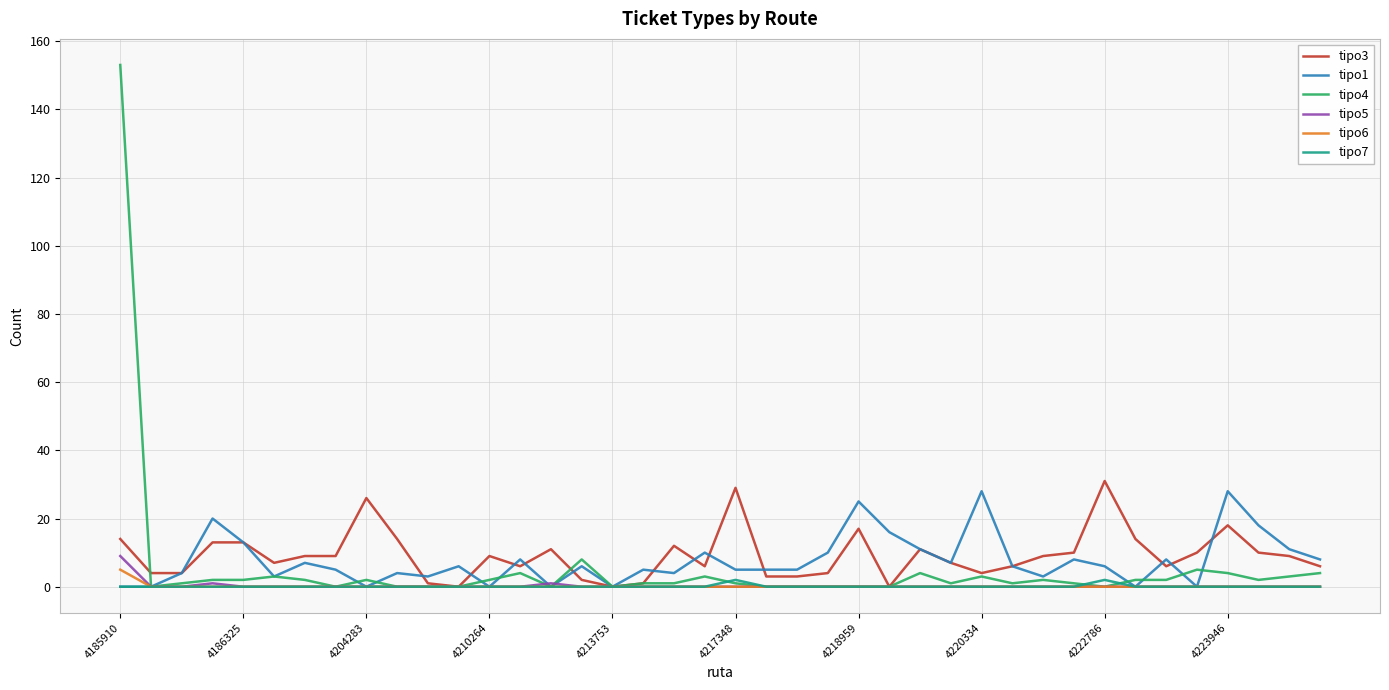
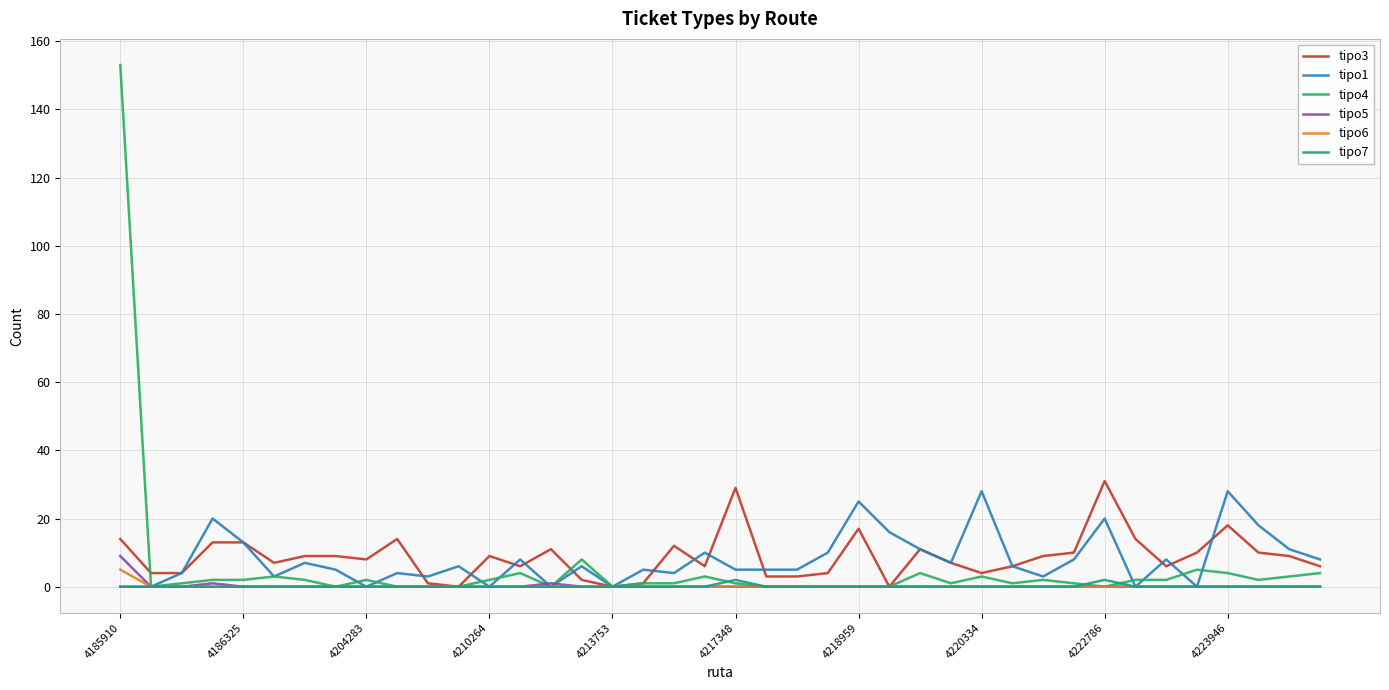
  {
    "tipo3": {
      "4185910": 14,
-     "4204283": 26,
+     "4204283": 8,
      "4210264": 9,
      "4217348": 29,
      "4218959": 17,
      "4220334": 4,
      "4222786": 31,
      "4223946": 18
    },
    "tipo1": {
      "4217348": 5,
      "4218959": 25,
      "4220334": 28,
-     "4222786": 6,
+     "4222786": 20,
      "4223946": 28
    },
    "tipo5": {
      "4185910": 9
    },
    "tipo6": {
      "4185910": 5
    }
  }
